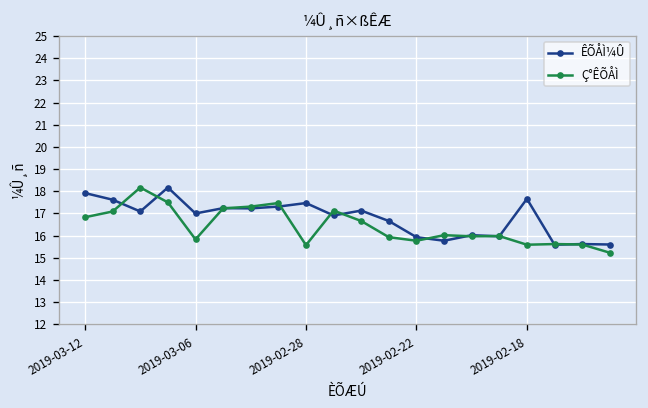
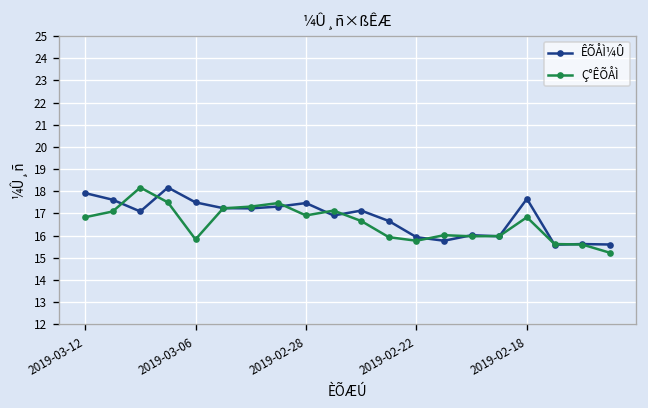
  {
    "ÊÕÅÌ¼Û": {
      "2019-03-12": 17.9,
-     "2019-03-06": 17.0,
+     "2019-03-06": 17.5,
      "2019-02-28": 17.5,
      "2019-02-22": 15.9,
      "2019-02-18": 17.7
    },
    "Ç°ÊÕÅÌ": {
      "2019-03-12": 16.8,
      "2019-03-06": 15.8,
-     "2019-02-28": 15.6,
+     "2019-02-28": 16.9,
      "2019-02-22": 15.8,
-     "2019-02-18": 15.6
+     "2019-02-18": 16.8
    }
  }
